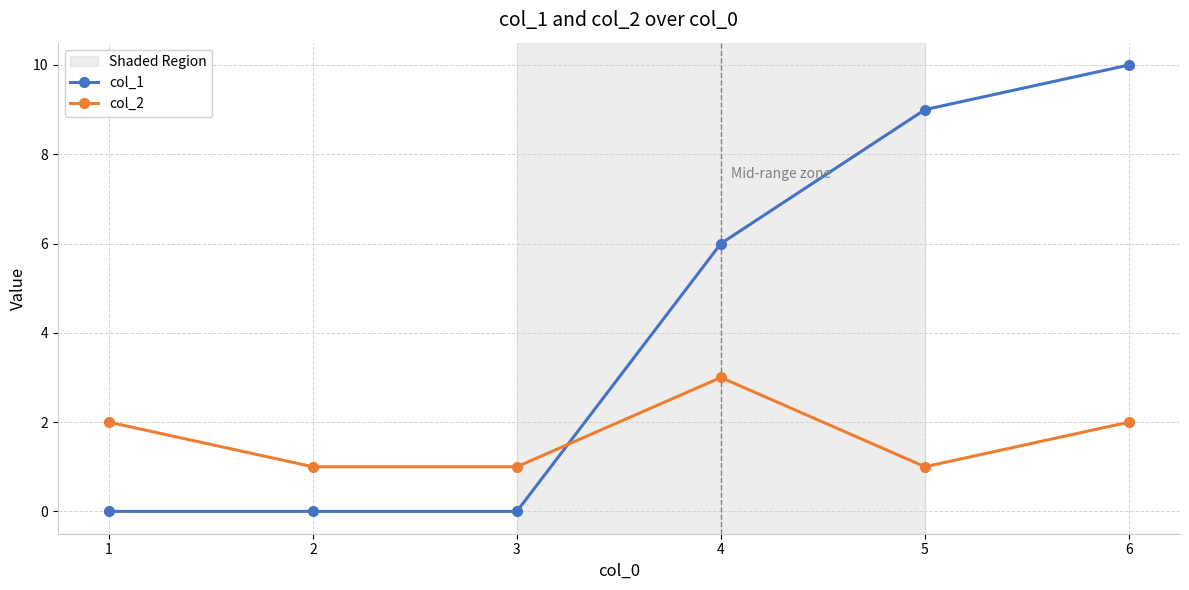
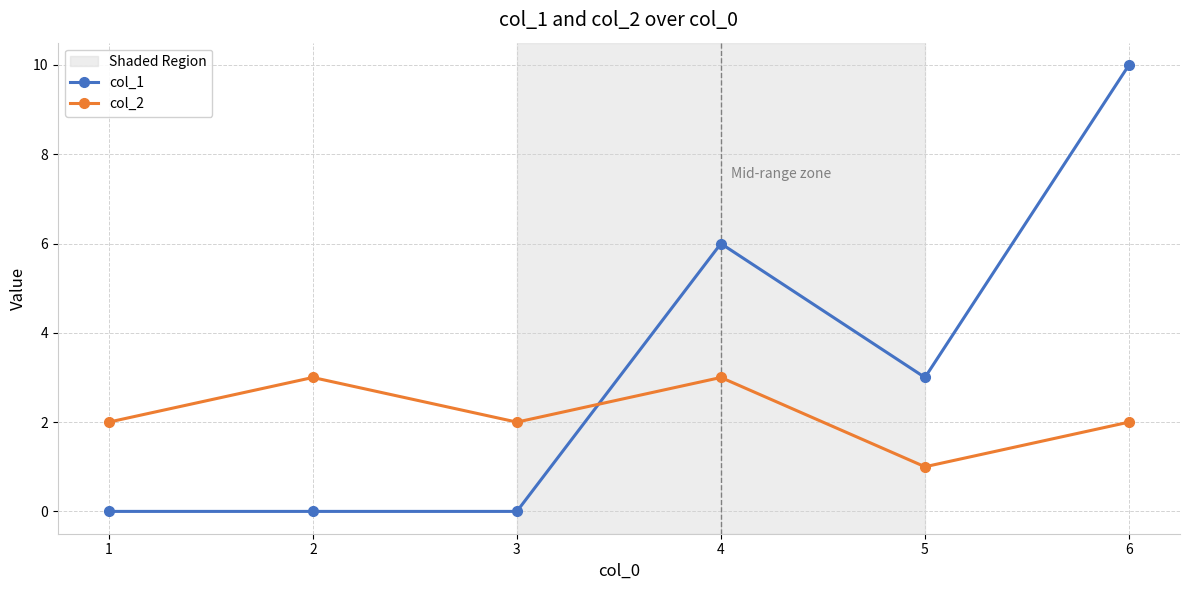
  {
    "col_1": {
      "1": 0,
      "2": 0,
      "3": 0,
      "4": 6,
-     "5": 9,
+     "5": 3,
      "6": 10
    },
    "col_2": {
      "1": 2,
-     "2": 1,
-     "3": 1,
+     "2": 3,
+     "3": 2,
      "4": 3,
      "5": 1,
      "6": 2
    }
  }
